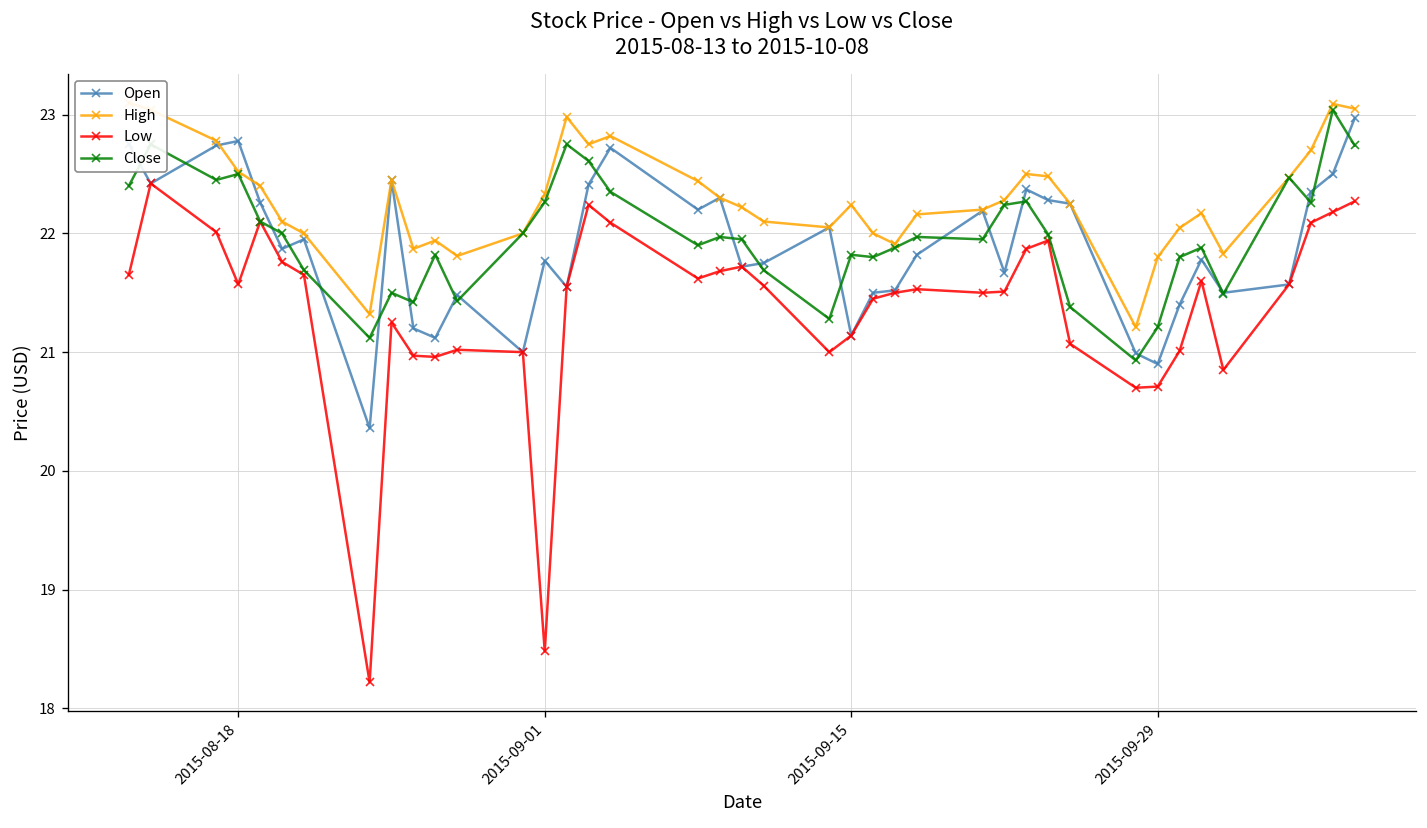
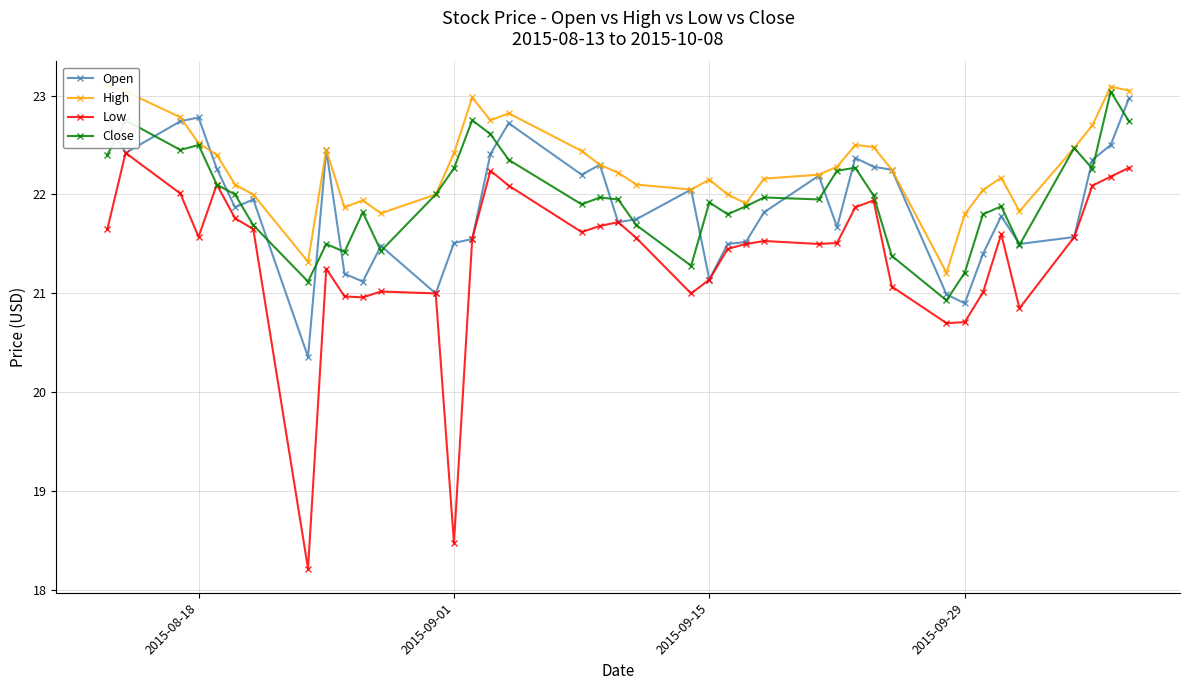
  {
    "Open": {
      "2015-08-18": 22.8,
-     "2015-09-01": 21.8,
+     "2015-09-01": 21.5,
      "2015-09-29": 20.9
    },
    "High": {
-     "2015-09-01": 22.3,
-     "2015-09-15": 22.24,
+     "2015-09-01": 22.4,
+     "2015-09-15": 22.15,
      "2015-09-29": 21.8
    },
    "Low": {
      "2015-08-18": 21.6,
      "2015-09-01": 18.5,
      "2015-09-29": 20.7
    },
    "Close": {
      "2015-09-01": 22.3,
-     "2015-09-15": 21.8,
+     "2015-09-15": 21.9,
      "2015-09-29": 21.2
    }
  }
